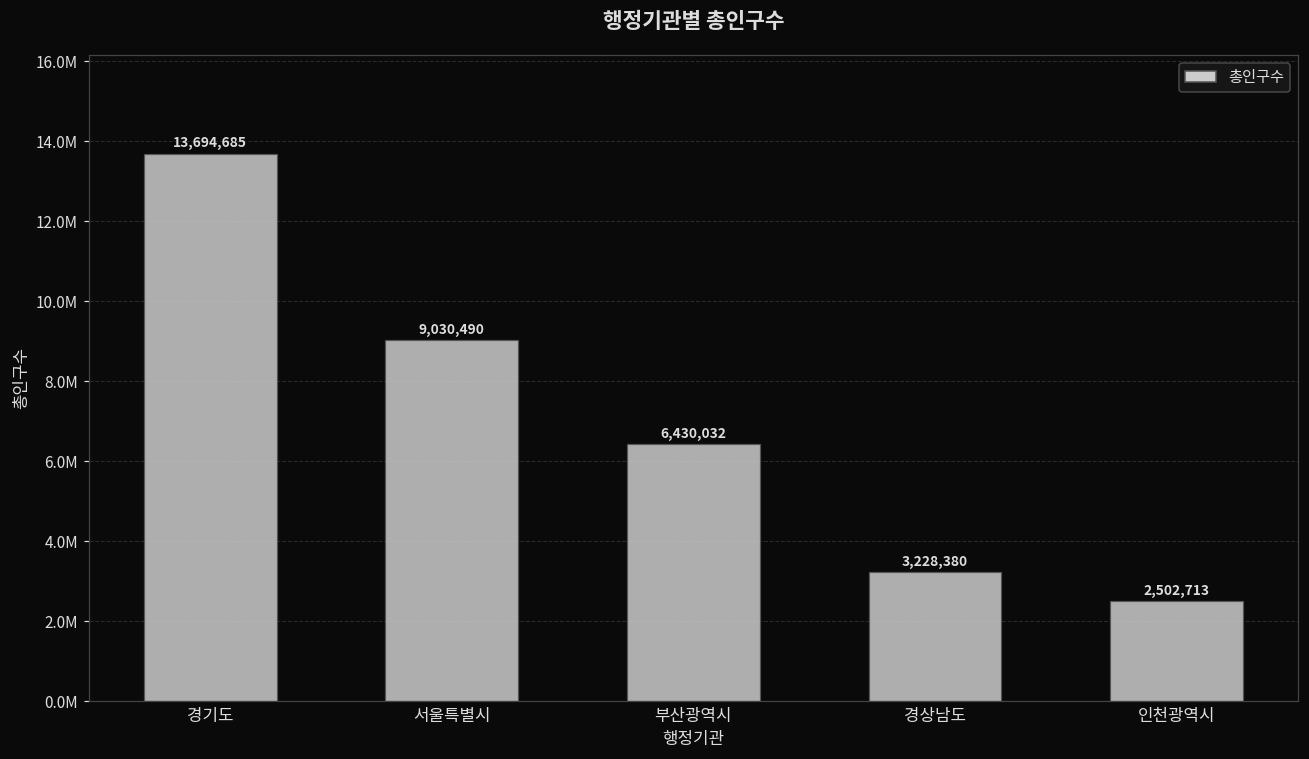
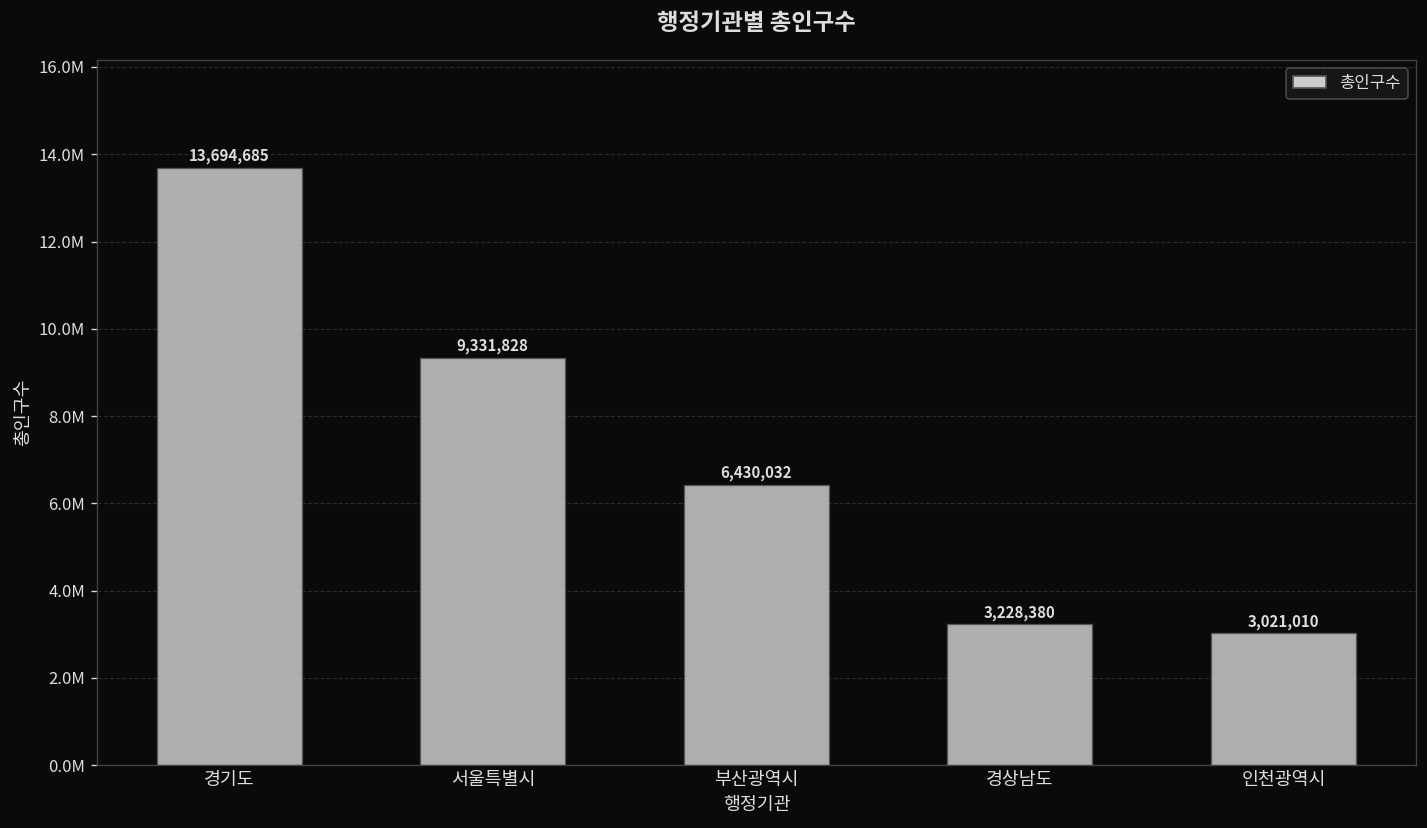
  {
    "경기도": "13,694,685",
-   "서울특별시": "9,030,490",
+   "서울특별시": "9,331,828",
    "부산광역시": "6,430,032",
    "경상남도": "3,228,380",
-   "인천광역시": "2,502,713"
+   "인천광역시": "3,021,010"
  }
